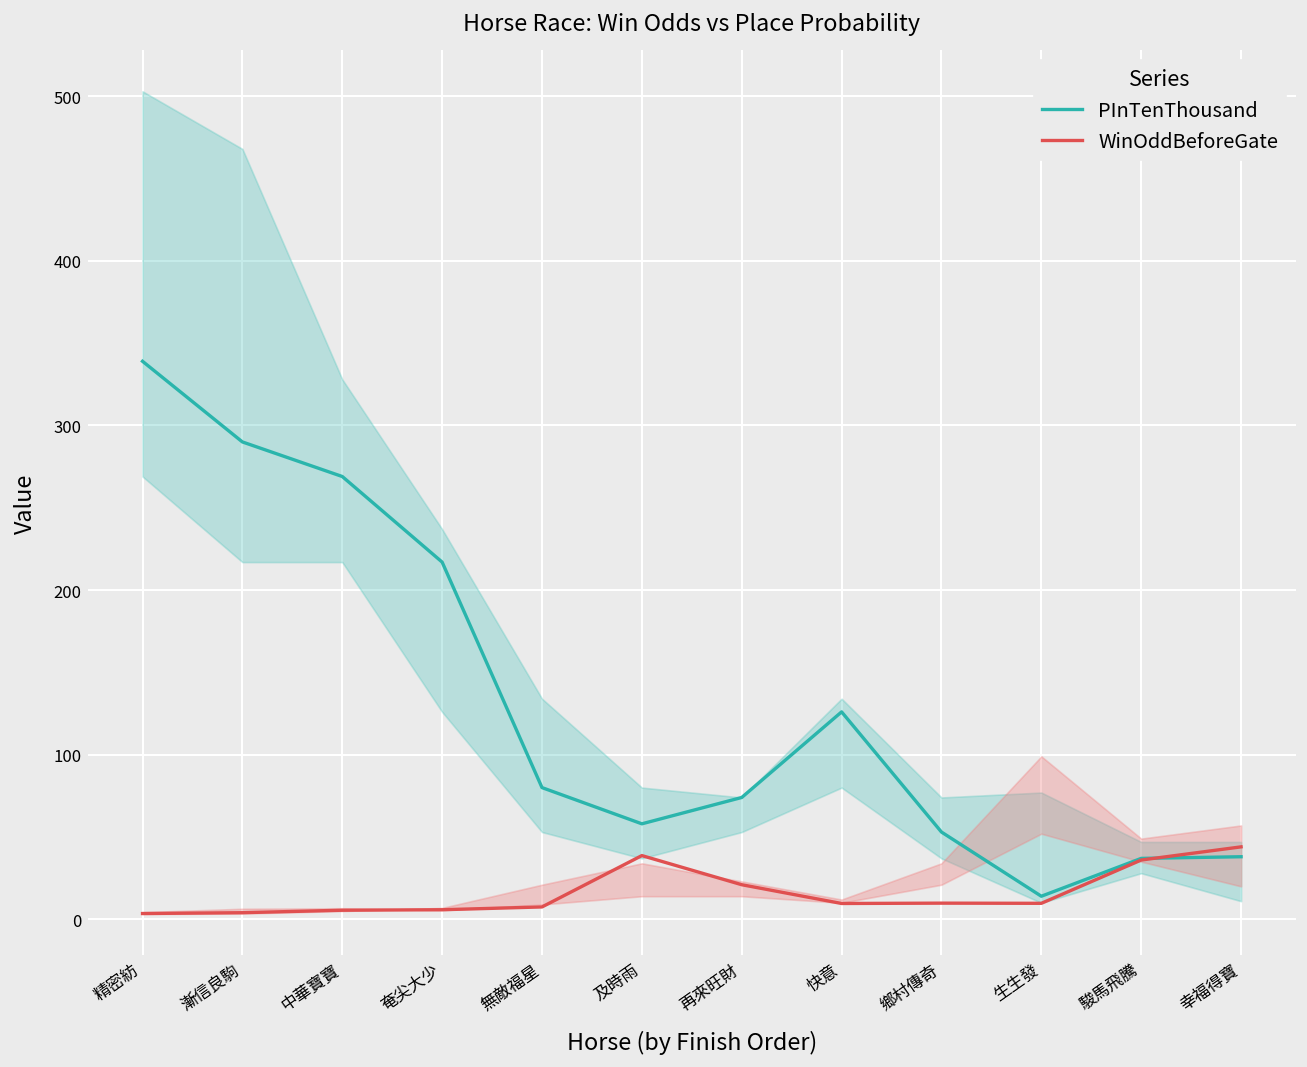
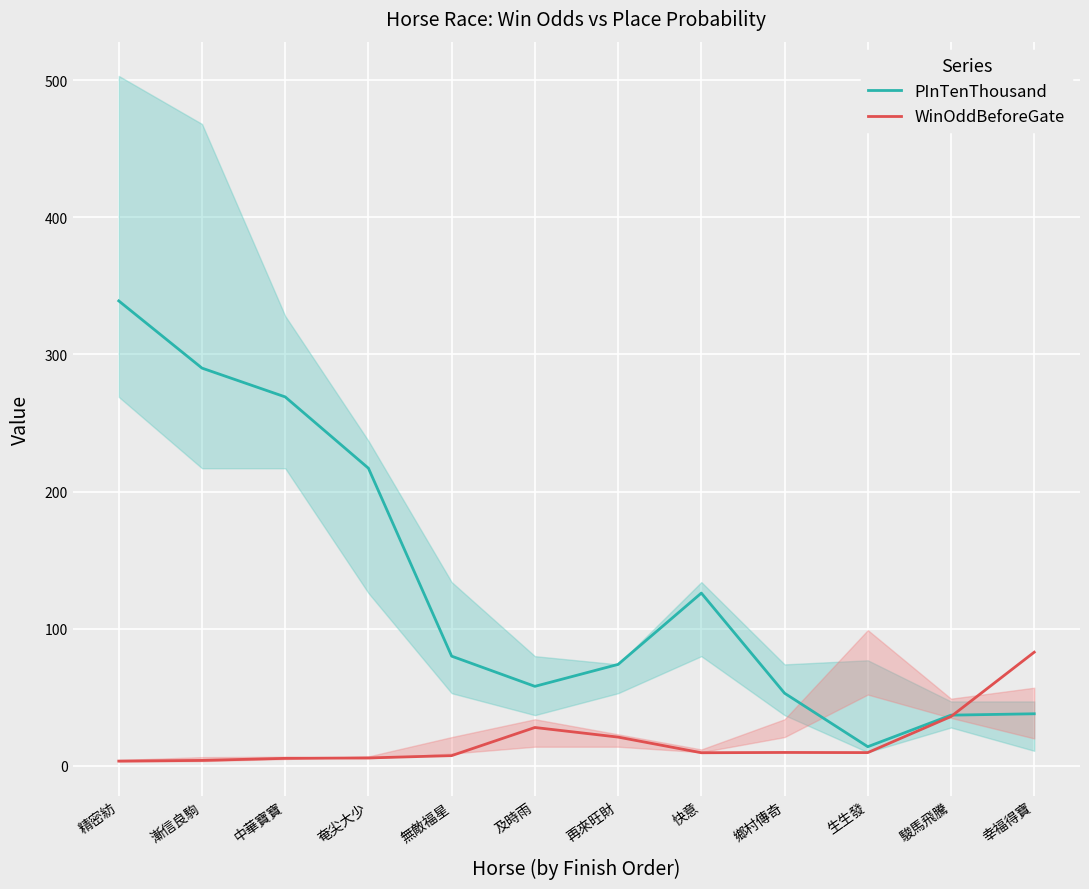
  {
    "WinOddBeforeGate": {
      "漸信良駒": 4,
      "無敵福星": 8,
-     "及時雨": 39,
+     "及時雨": 28,
      "再來旺財": 21,
      "快意": 10,
      "鄉村傳奇": 10,
      "生生發": 10,
-     "幸福得寶": 44
+     "幸福得寶": 83
    }
  }
